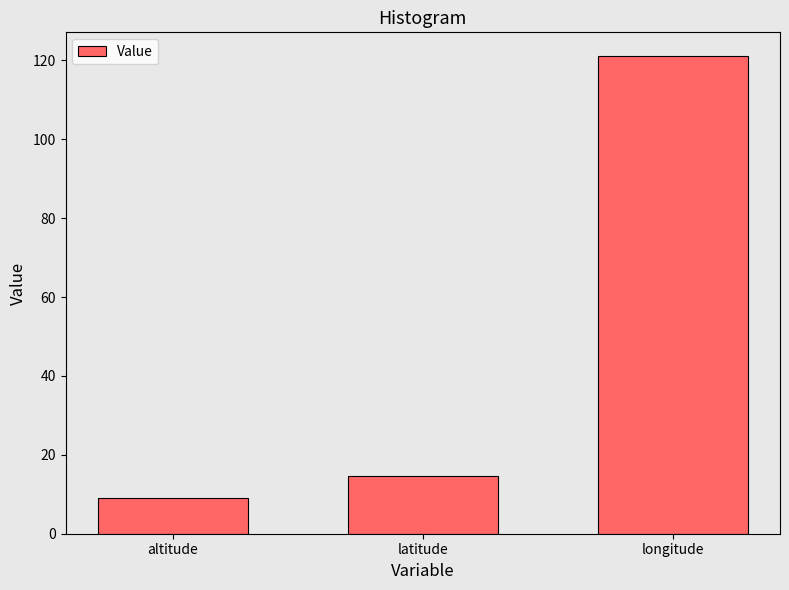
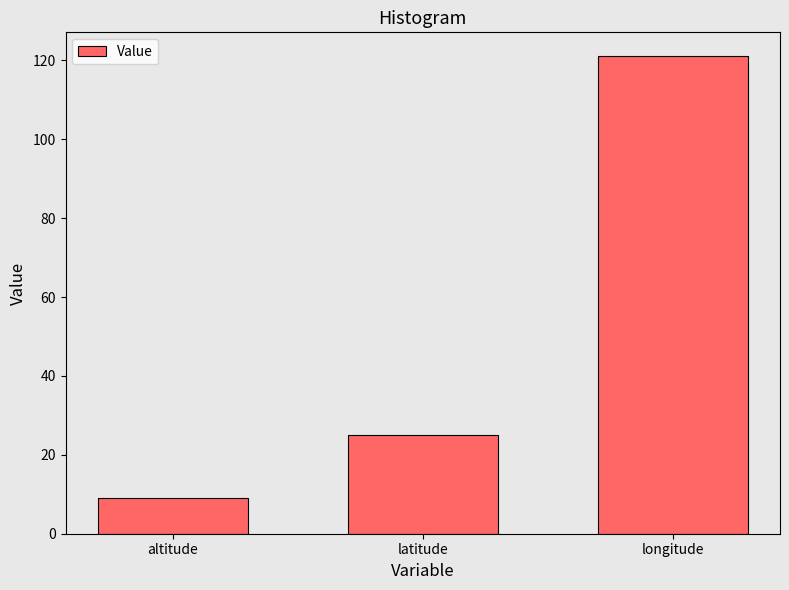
  {
    "altitude": 9,
-   "latitude": 15,
+   "latitude": 25,
    "longitude": 121
  }
